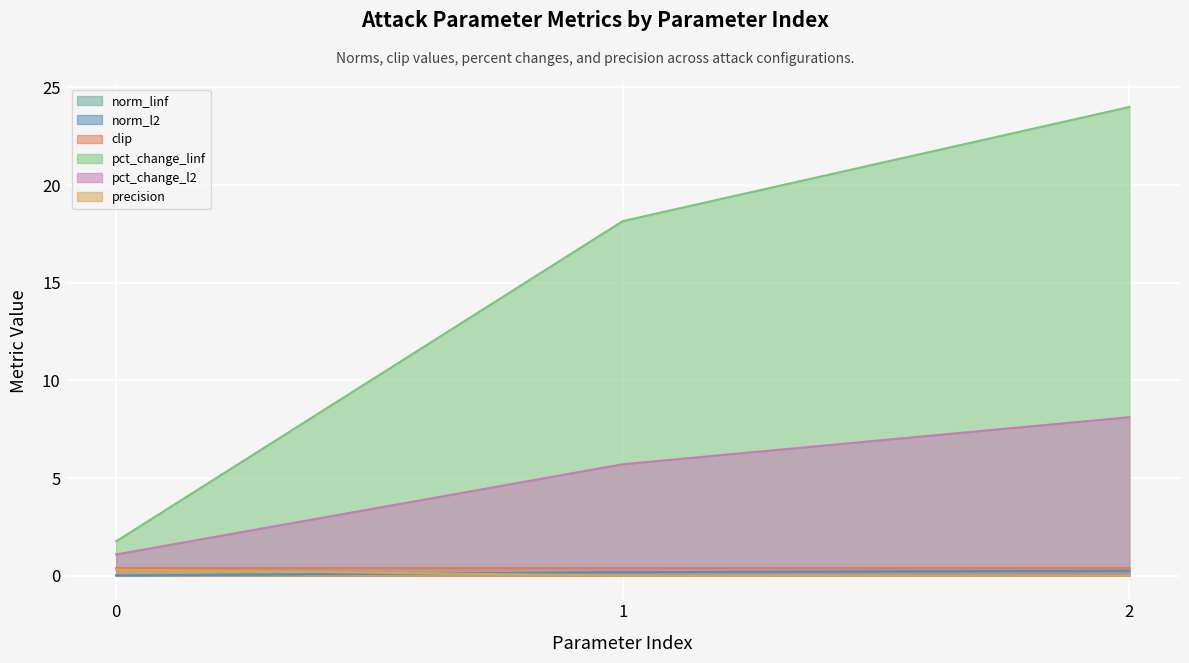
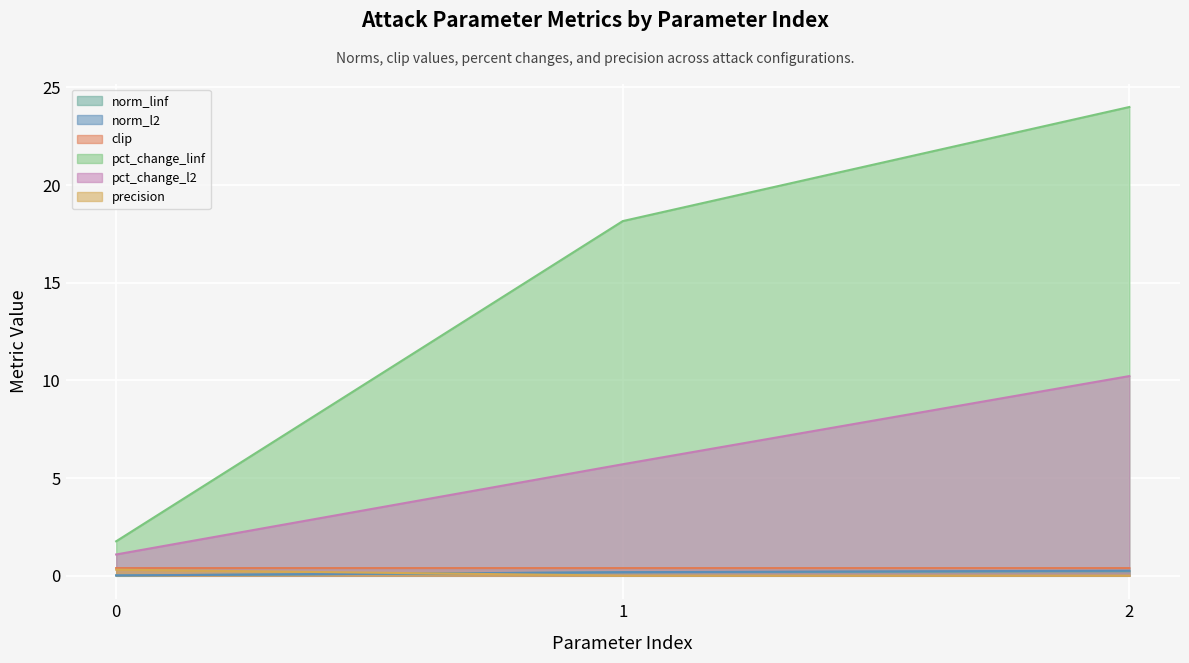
  {
    "pct_change_l2": {
      "0": 1.1,
      "1": 5.7,
-     "2": 8.1
+     "2": 10.2
    }
  }
